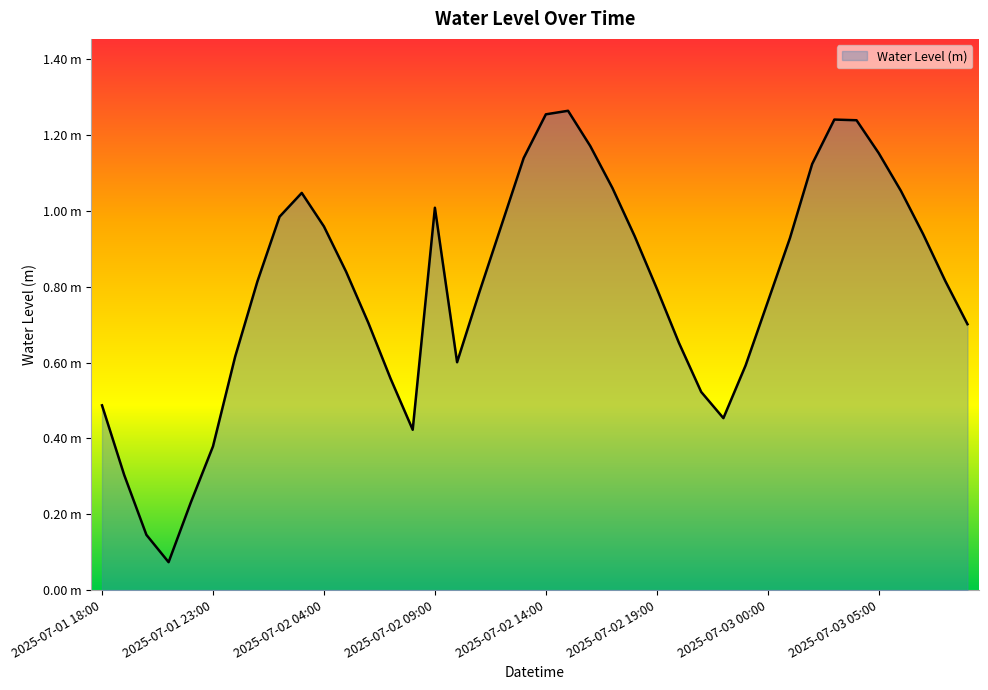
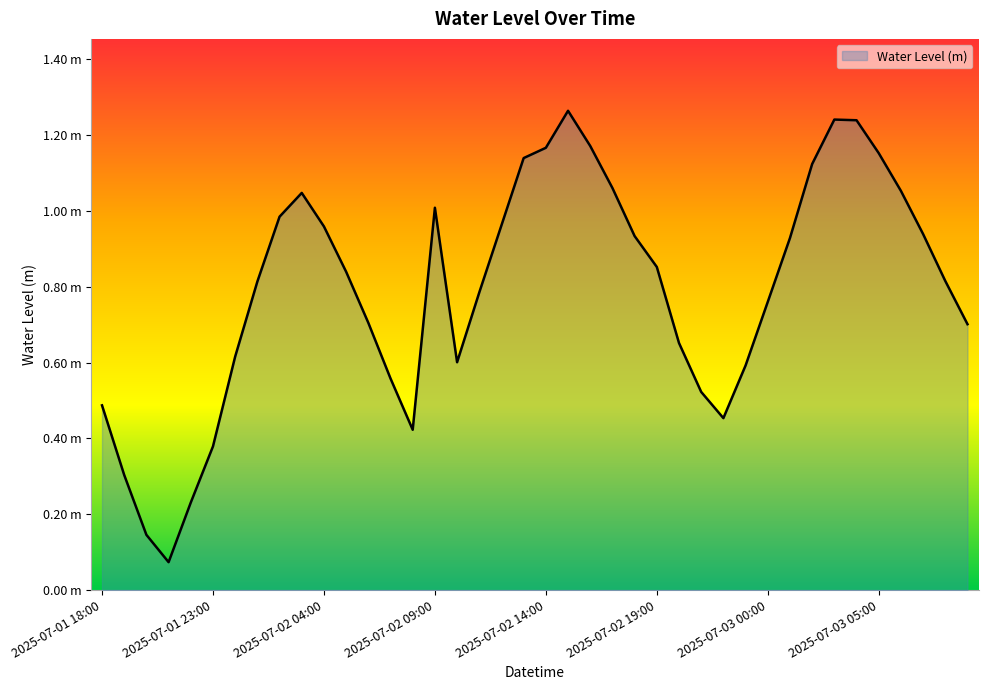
  {
    "2025-07-01 18:00": "0.49 m",
    "2025-07-01 23:00": "0.38 m",
    "2025-07-02 04:00": "0.96 m",
    "2025-07-02 09:00": "1.01 m",
-   "2025-07-02 14:00": "1.26 m",
-   "2025-07-02 19:00": "0.80 m",
+   "2025-07-02 14:00": "1.17 m",
+   "2025-07-02 19:00": "0.85 m",
    "2025-07-03 00:00": "0.76 m",
    "2025-07-03 05:00": "1.15 m"
  }
